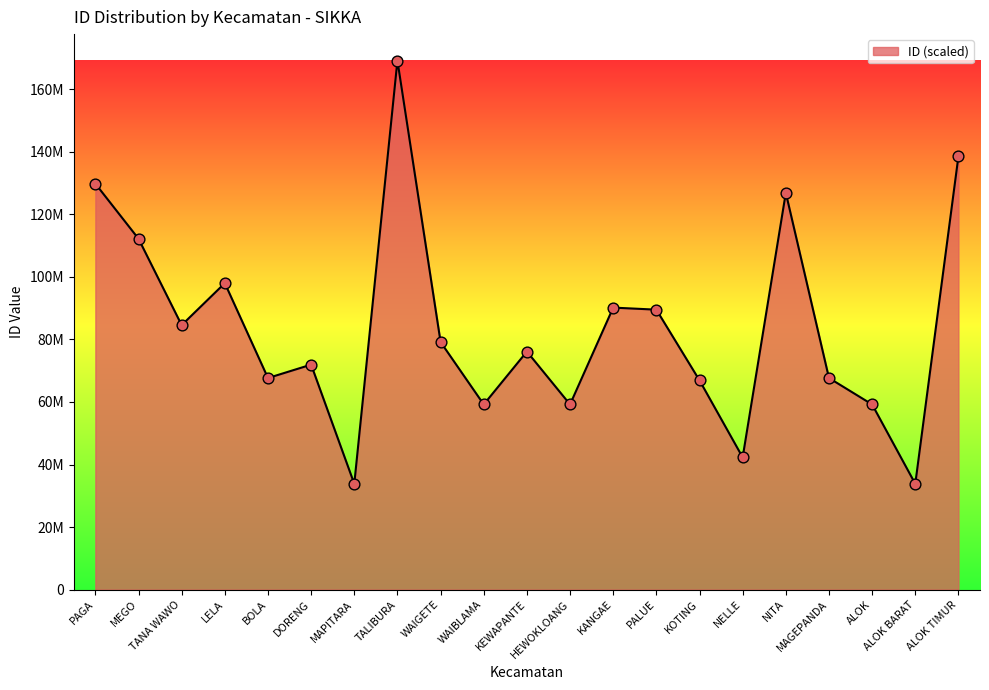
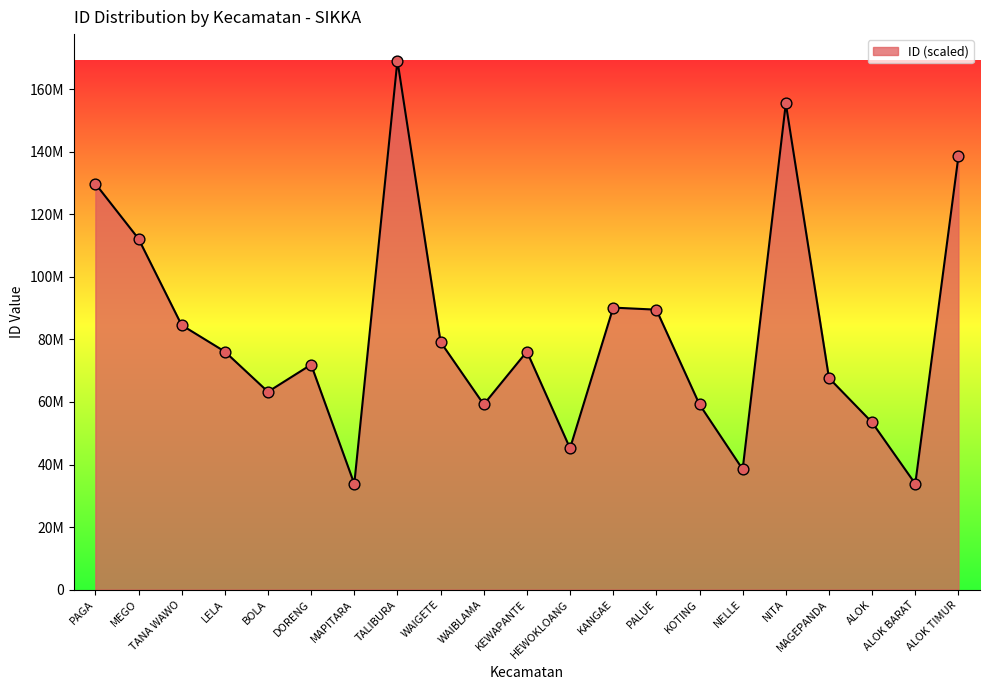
  {
    "PAGA": 130000000,
    "MEGO": 112000000,
    "TANA WAWO": 85000000,
-   "LELA": 98000000,
-   "BOLA": 68000000,
+   "LELA": 76000000,
+   "BOLA": 63000000,
    "DORENG": 72000000,
    "MAPITARA": 34000000,
    "TALIBURA": 169000000,
    "WAIGETE": 79000000,
    "WAIBLAMA": 59000000,
    "KEWAPANTE": 76000000,
-   "HEWOKLOANG": 59000000,
+   "HEWOKLOANG": 45000000,
    "KANGAE": 90000000,
    "PALUE": 90000000,
-   "KOTING": 67000000,
-   "NELLE": 42000000,
-   "NITA": 127000000,
+   "KOTING": 59000000,
+   "NELLE": 38000000,
+   "NITA": 155000000,
    "MAGEPANDA": 68000000,
-   "ALOK": 59000000,
+   "ALOK": 53000000,
    "ALOK BARAT": 34000000,
    "ALOK TIMUR": 139000000
  }
